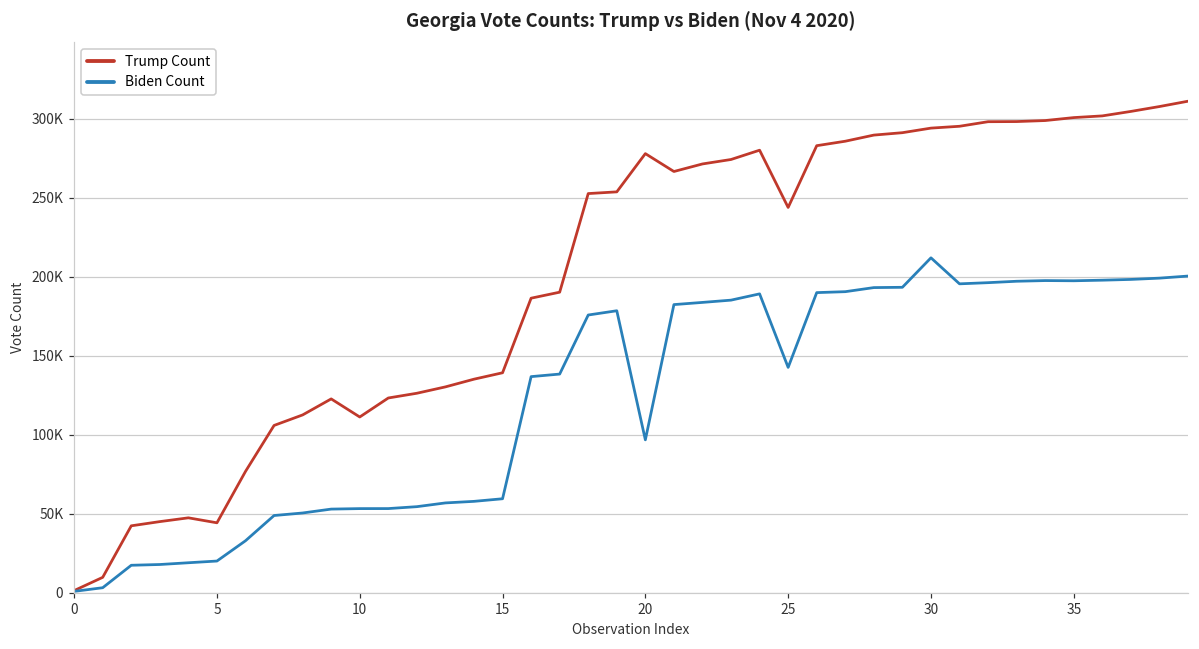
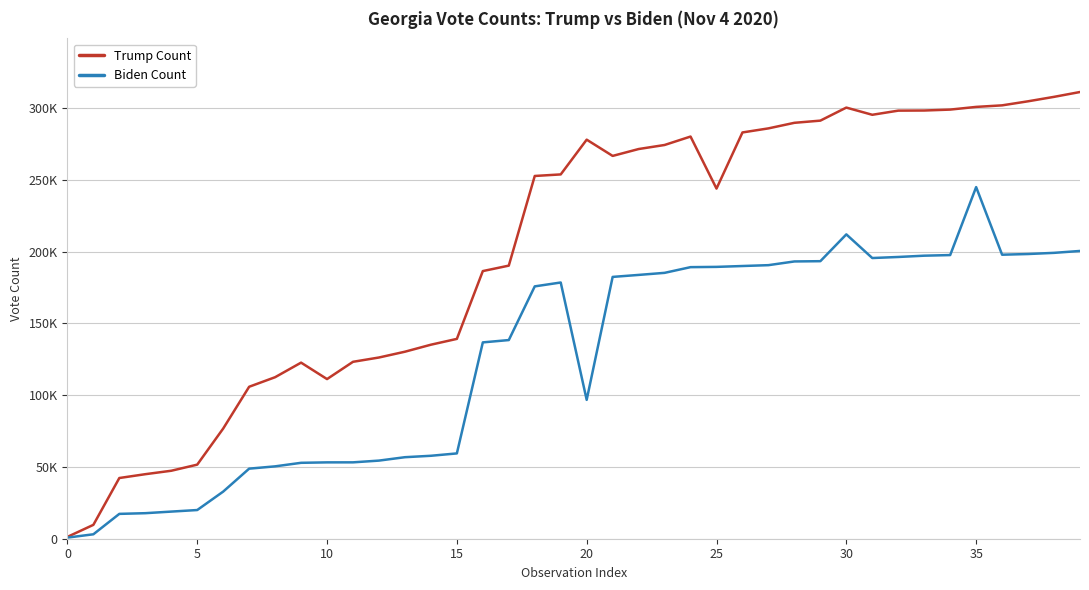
  {
    "Trump Count": {
-     "5": 44000,
+     "5": 52000,
      "10": 111000,
      "15": 139000,
      "20": 278000,
      "25": 244000,
-     "30": 294000,
+     "30": 300000,
      "35": 301000
    },
    "Biden Count": {
      "5": 20000,
      "10": 53000,
      "15": 59000,
      "20": 97000,
-     "25": 143000,
+     "25": 189000,
      "30": 212000,
-     "35": 197000
+     "35": 245000
    }
  }
